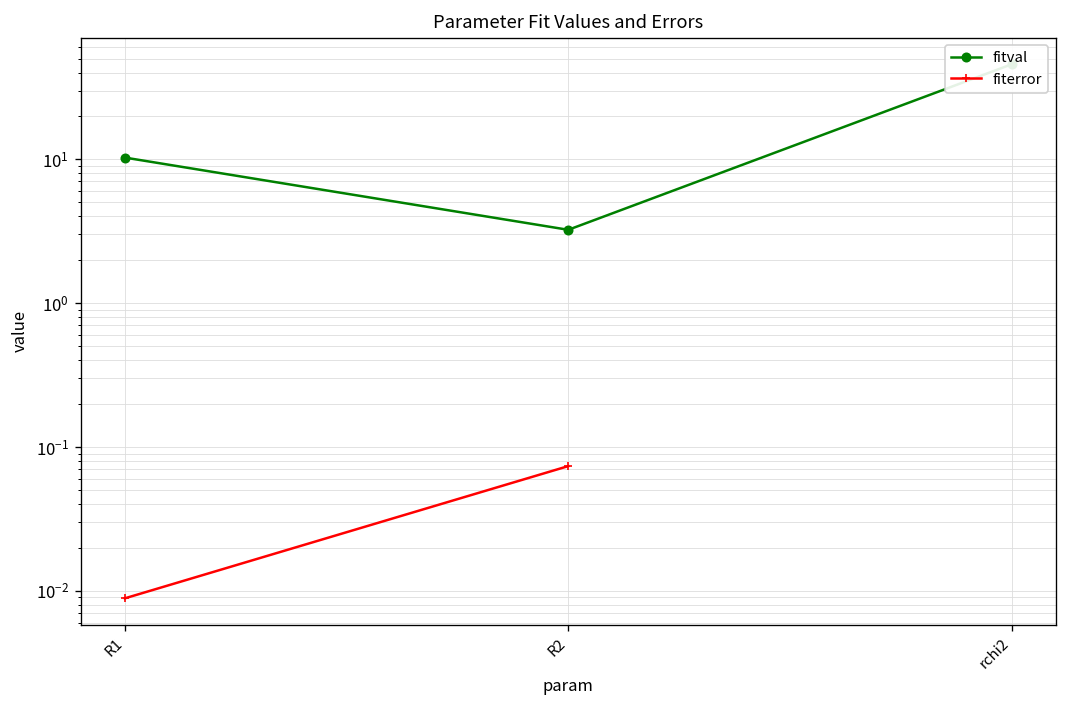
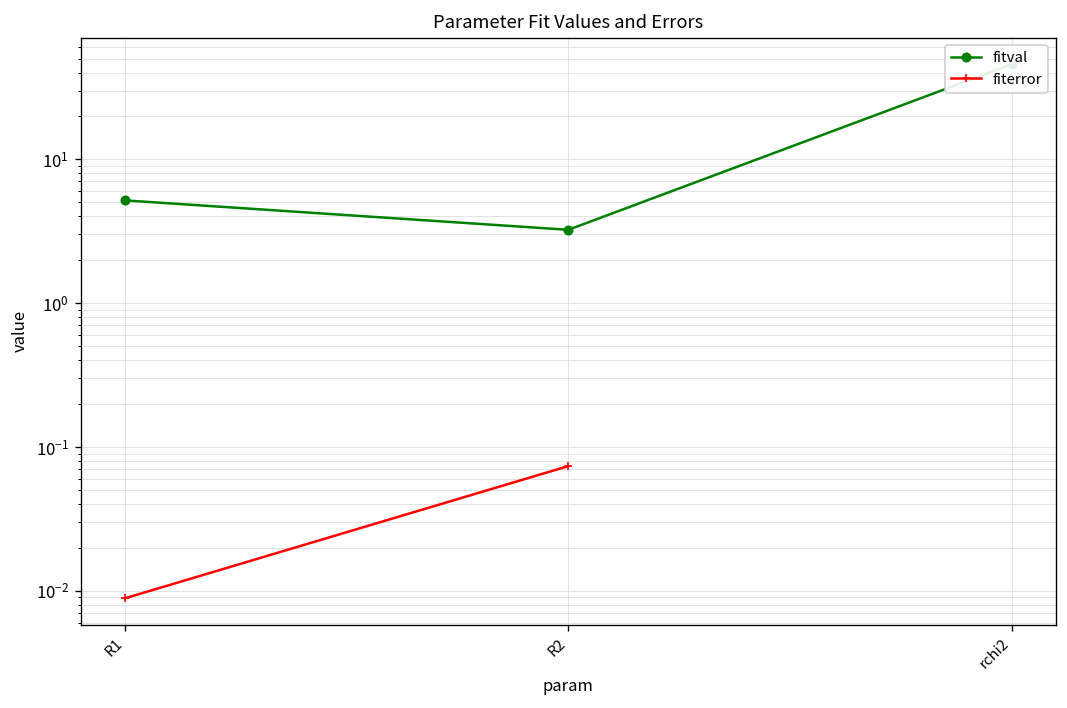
  {
    "fitval": {
-     "R1": 10,
+     "R1": 5.2,
      "R2": 3.2
    },
    "fiterror": {
      "R1": 0.009,
      "R2": 0.07
    }
  }
